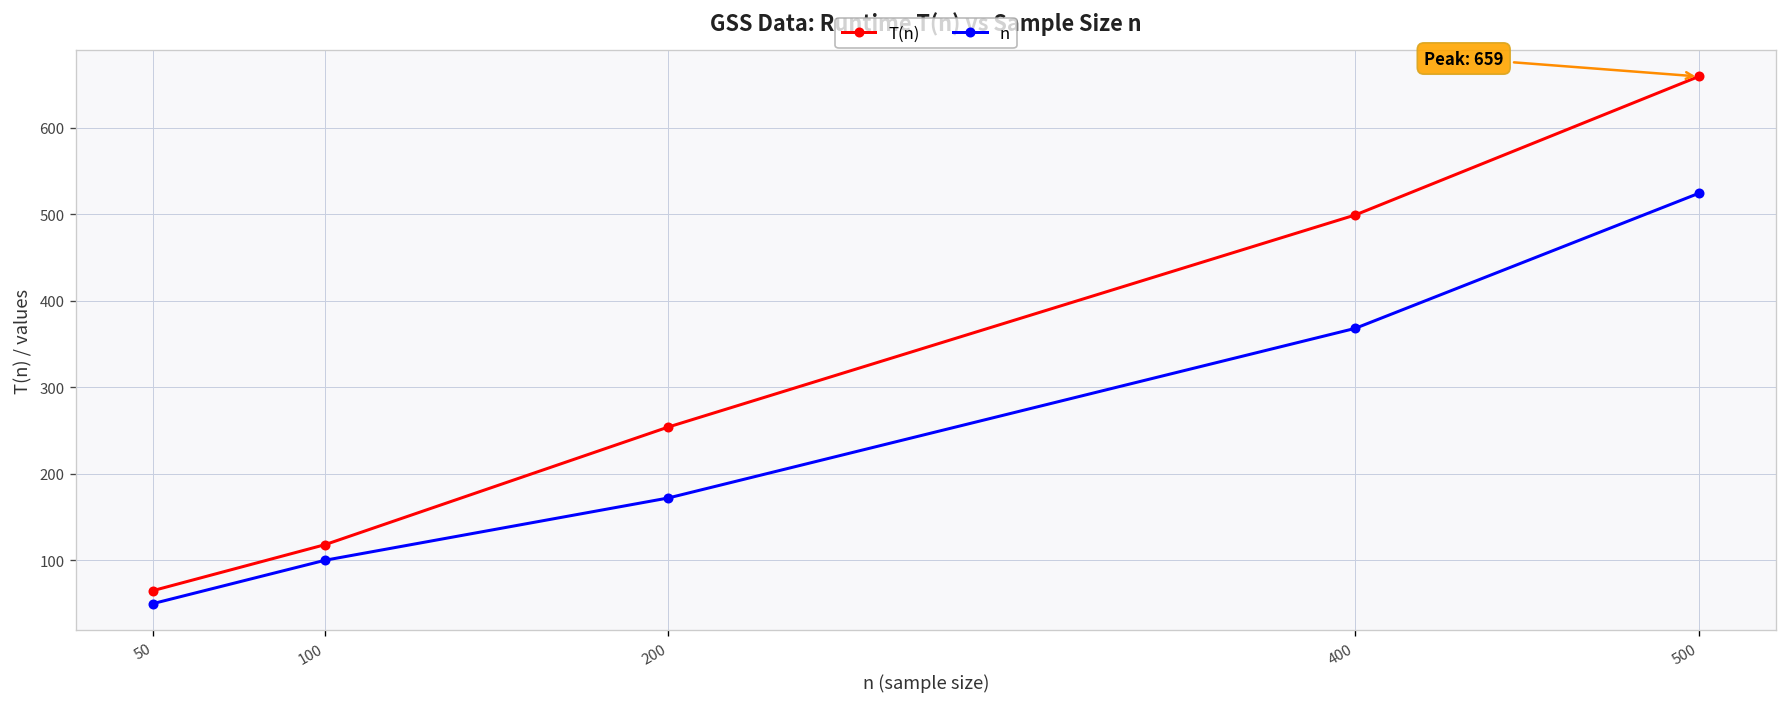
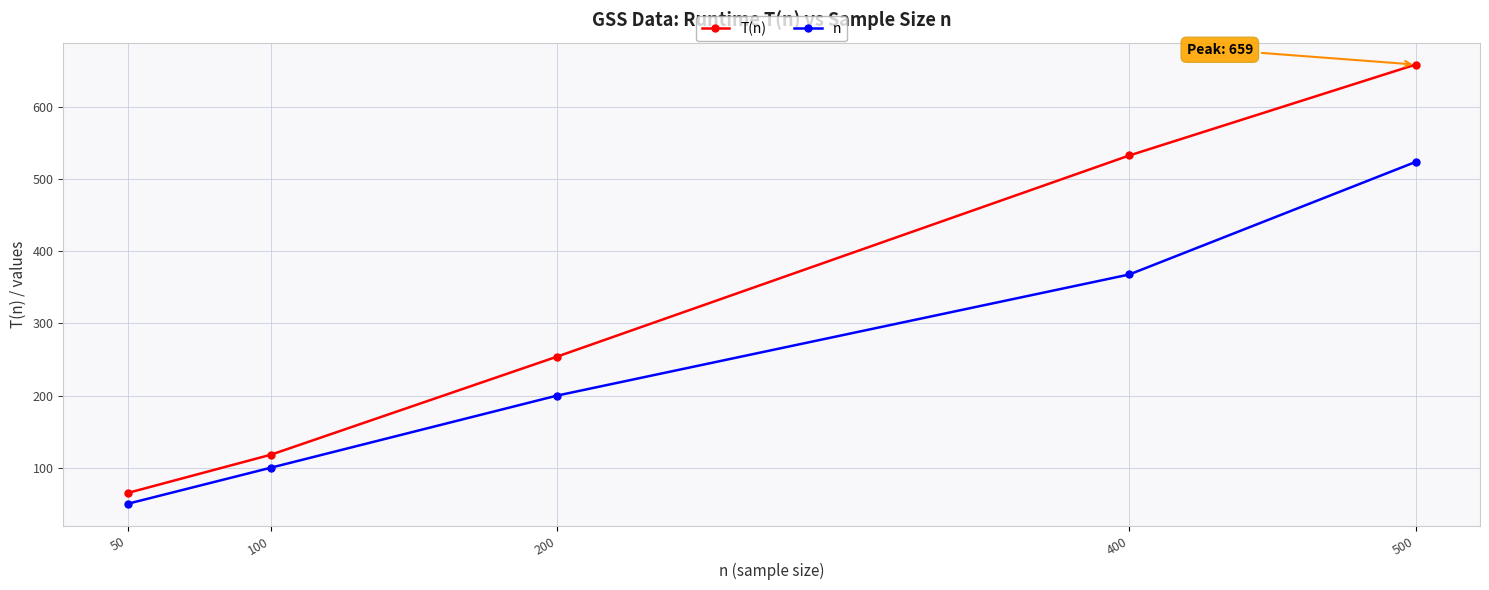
  {
    "T(n)": {
      "50": 70,
      "100": 120,
      "200": 250,
-     "400": 500
+     "400": 530
    },
    "n": {
      "50": 50,
      "100": 100,
-     "200": 170,
+     "200": 200,
      "400": 370,
      "500": 520
    }
  }
